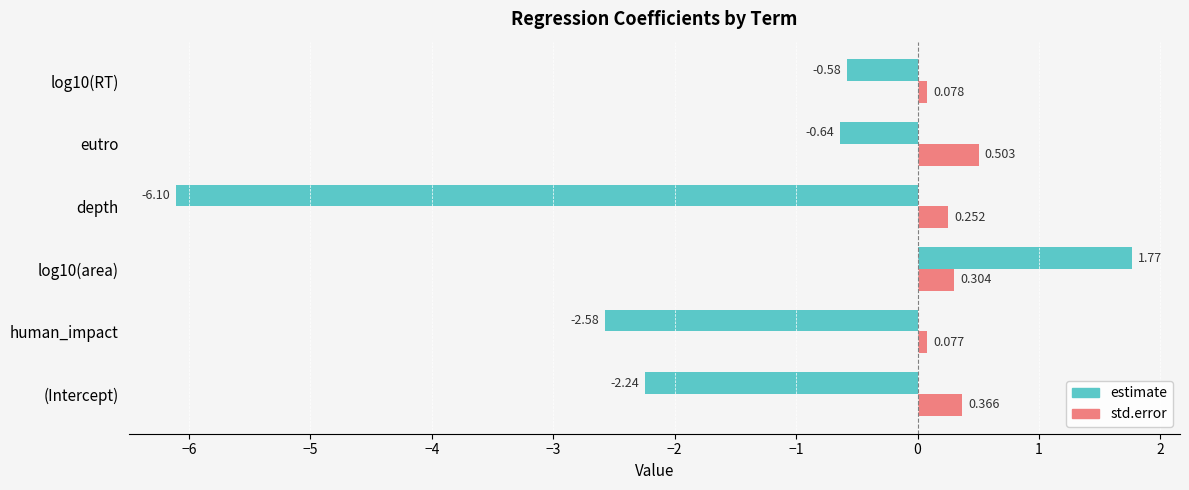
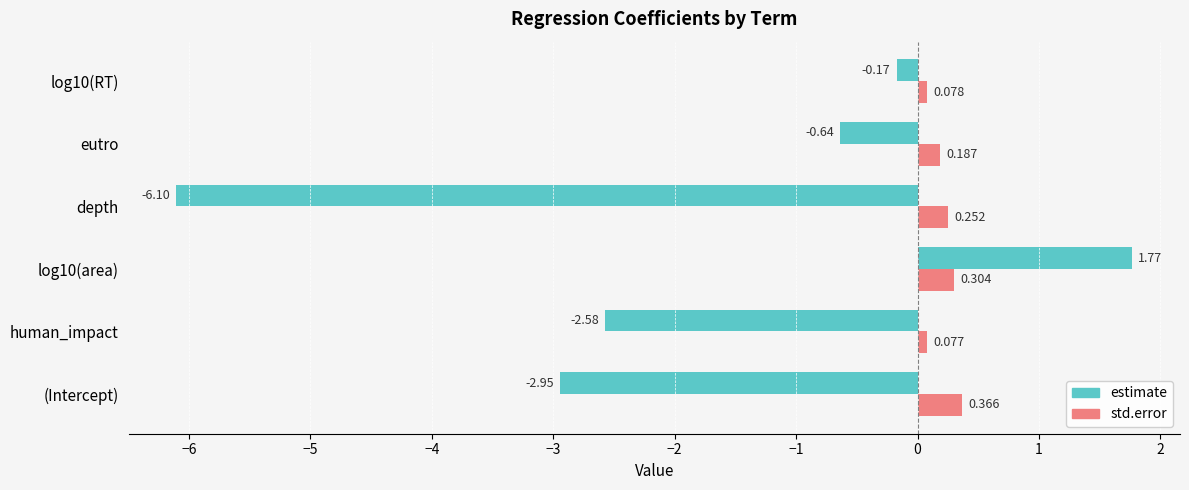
  {
    "estimate": {
-     "log10(RT)": -0.58,
+     "log10(RT)": -0.17,
      "eutro": -0.64,
      "depth": -6.10,
      "log10(area)": 1.77,
      "human_impact": -2.58,
-     "(Intercept)": -2.24
+     "(Intercept)": -2.95
    },
    "std.error": {
      "log10(RT)": 0.078,
-     "eutro": 0.503,
+     "eutro": 0.187,
      "depth": 0.252,
      "log10(area)": 0.304,
      "human_impact": 0.077,
      "(Intercept)": 0.366
    }
  }
